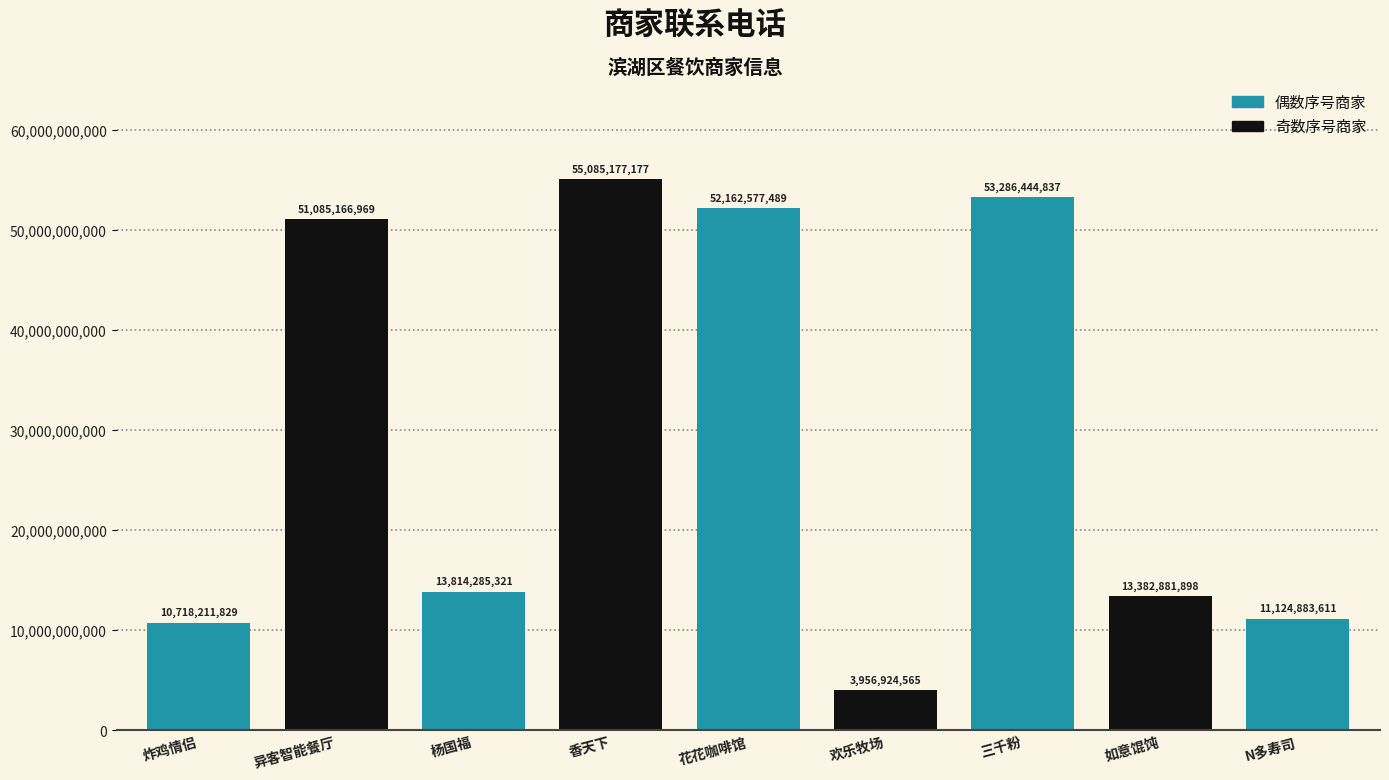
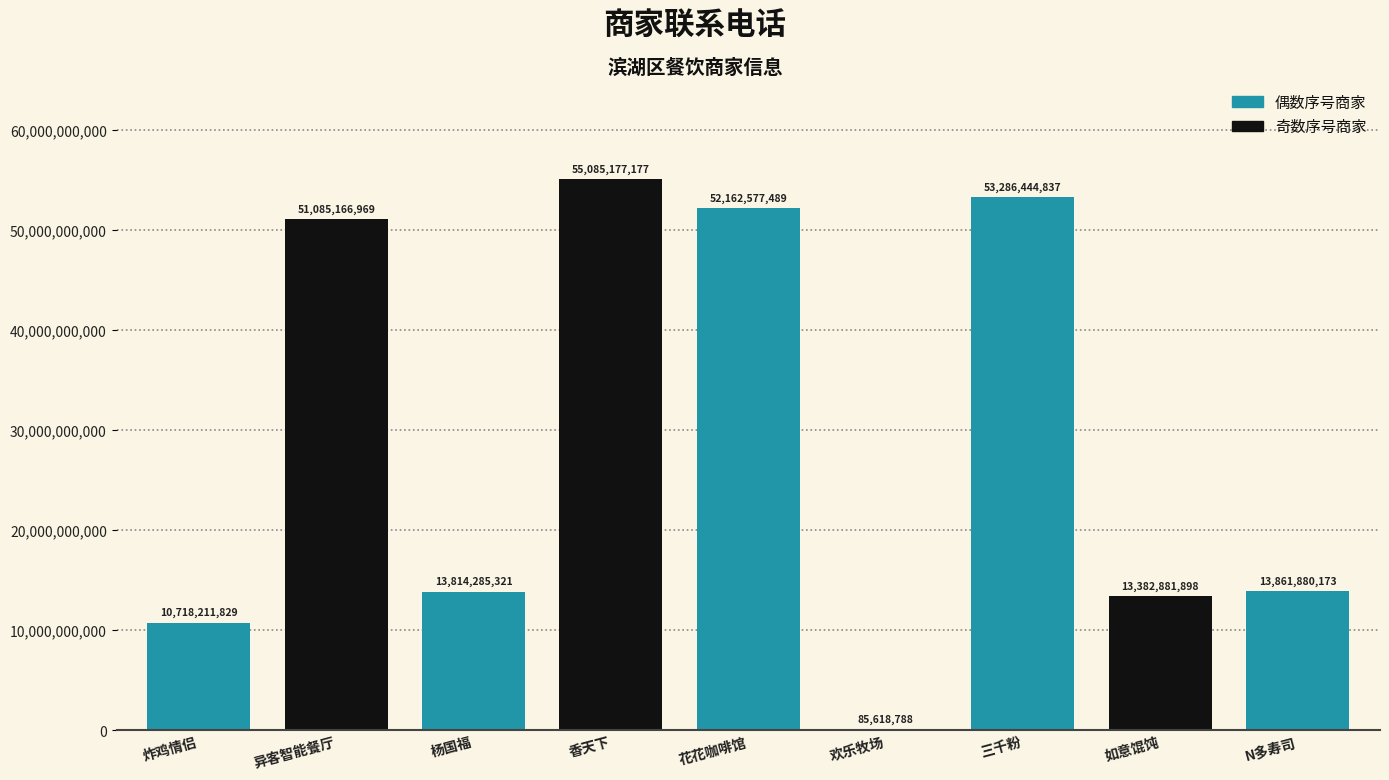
  {
    "炸鸡情侣": "10,718,211,829",
    "异客智能餐厅": "51,085,166,969",
    "杨国福": "13,814,285,321",
    "香天下": "55,085,177,177",
    "花花咖啡馆": "52,162,577,489",
-   "欢乐牧场": "3,956,924,565",
+   "欢乐牧场": "85,618,788",
    "三千粉": "53,286,444,837",
    "如意馄饨": "13,382,881,898",
-   "N多寿司": "11,124,883,611"
+   "N多寿司": "13,861,880,173"
  }
